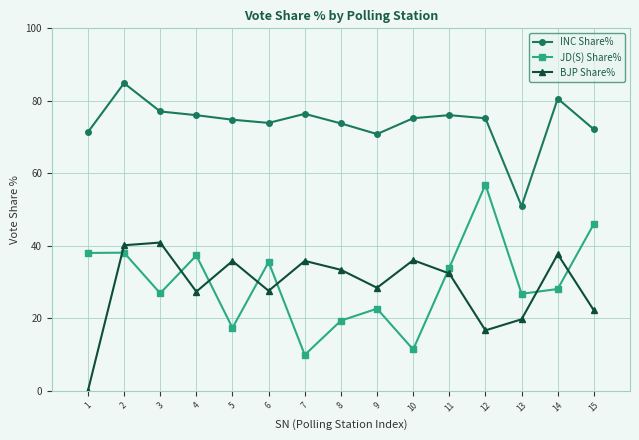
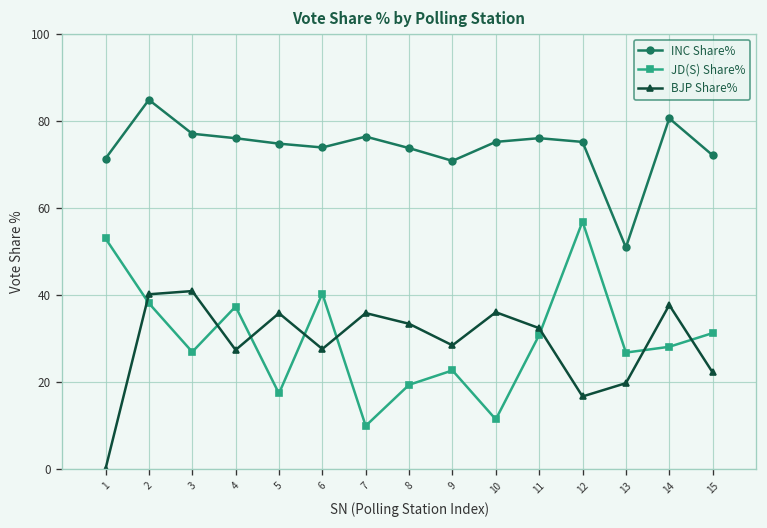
  {
    "JD(S) Share%": {
-     "1": 38,
+     "1": 53,
      "2": 38,
      "3": 27,
      "4": 37,
      "5": 17,
-     "6": 36,
+     "6": 40,
      "7": 10,
      "8": 19,
      "9": 23,
      "10": 11,
-     "11": 34,
+     "11": 31,
      "12": 57,
      "13": 27,
      "14": 28,
-     "15": 46
+     "15": 31
    }
  }
